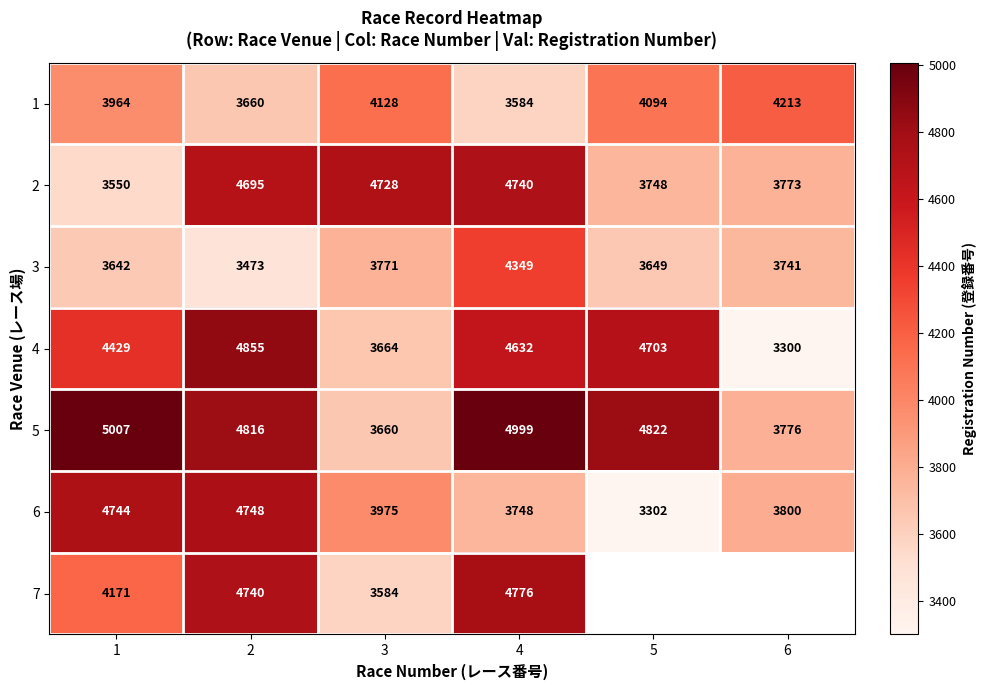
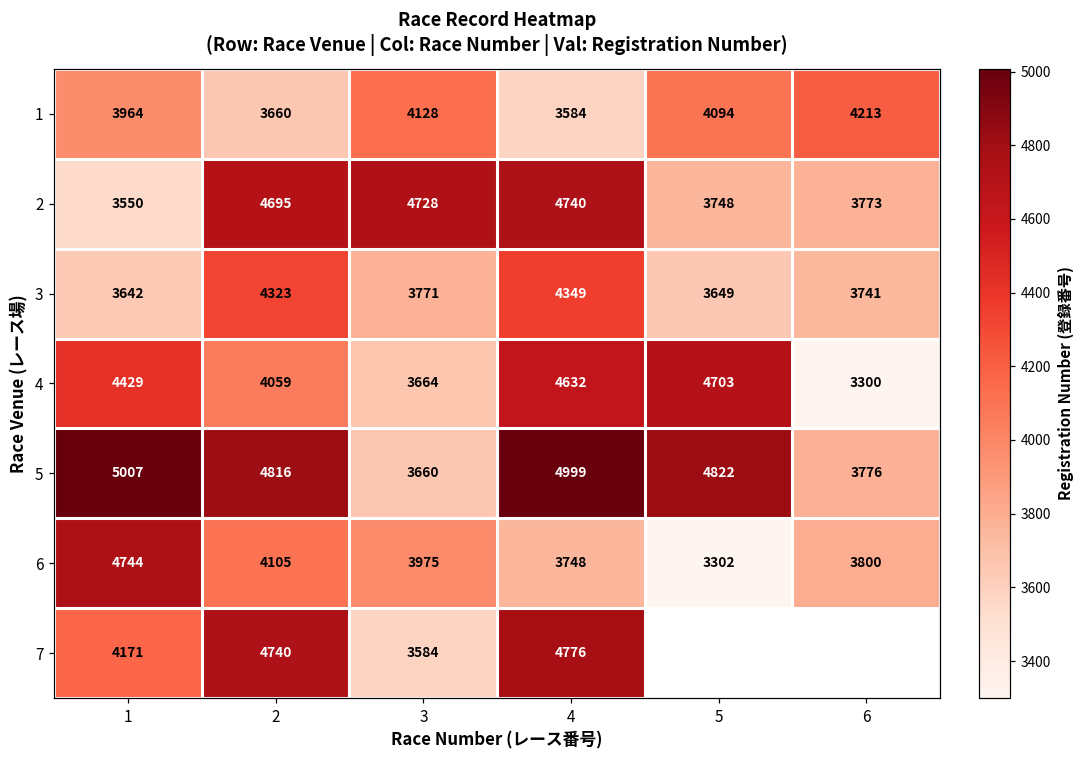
  {
    "1": {
      "1": 3964,
      "2": 3660,
      "3": 4128,
      "4": 3584,
      "5": 4094,
      "6": 4213
    },
    "2": {
      "1": 3550,
      "2": 4695,
      "3": 4728,
      "4": 4740,
      "5": 3748,
      "6": 3773
    },
    "3": {
      "1": 3642,
-     "2": 3473,
+     "2": 4323,
      "3": 3771,
      "4": 4349,
      "5": 3649,
      "6": 3741
    },
    "4": {
      "1": 4429,
-     "2": 4855,
+     "2": 4059,
      "3": 3664,
      "4": 4632,
      "5": 4703,
      "6": 3300
    },
    "5": {
      "1": 5007,
      "2": 4816,
      "3": 3660,
      "4": 4999,
      "5": 4822,
      "6": 3776
    },
    "6": {
      "1": 4744,
-     "2": 4748,
+     "2": 4105,
      "3": 3975,
      "4": 3748,
      "5": 3302,
      "6": 3800
    },
    "7": {
      "1": 4171,
      "2": 4740,
      "3": 3584,
      "4": 4776
    }
  }
